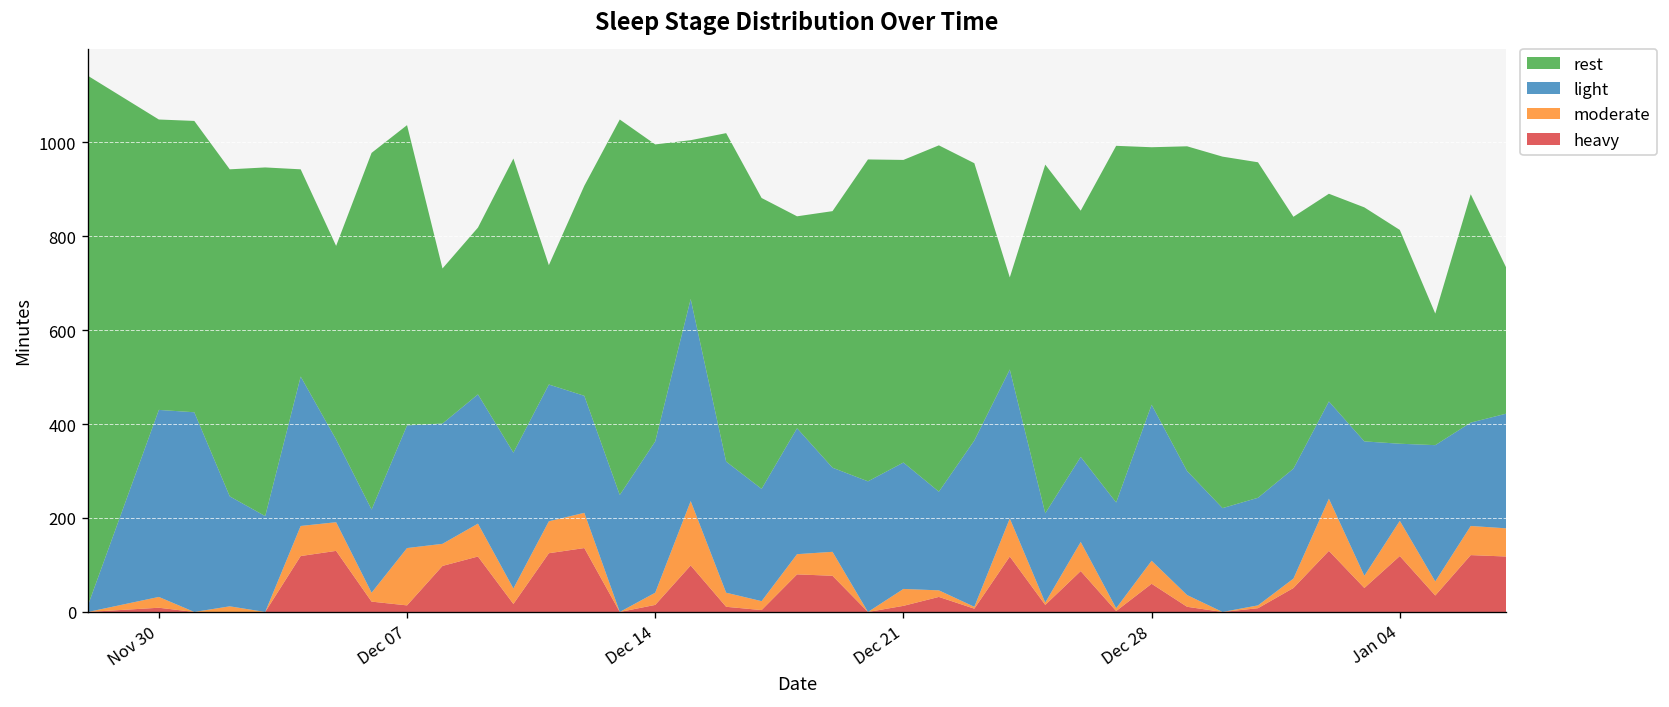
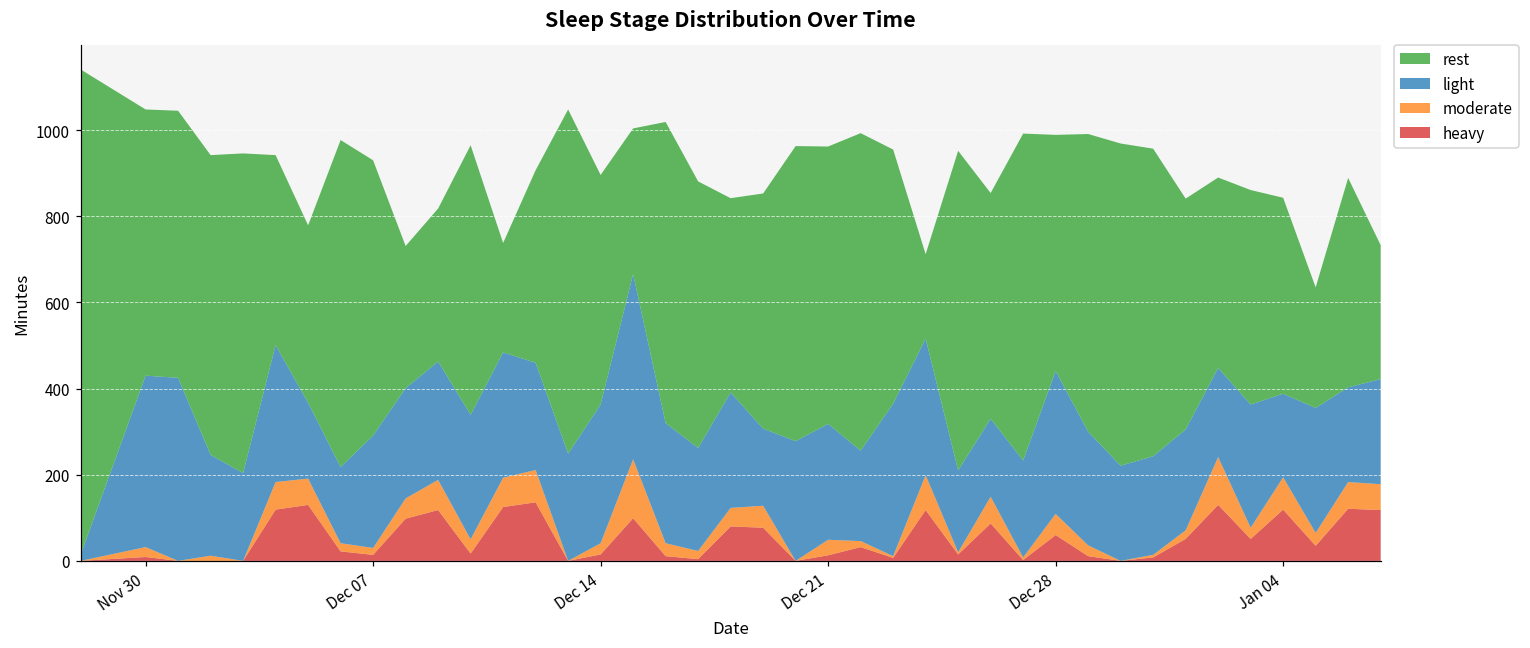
  {
    "heavy": {
      "Nov 30": 10,
      "Dec 07": 10,
      "Dec 14": 20,
      "Dec 21": 10,
      "Dec 28": 60,
      "Jan 04": 120
    },
    "moderate": {
      "Nov 30": 20,
-     "Dec 07": 120,
+     "Dec 07": 20,
      "Dec 14": 30,
      "Dec 21": 40,
      "Dec 28": 50,
      "Jan 04": 80
    },
    "light": {
      "Nov 30": 400,
      "Dec 07": 260,
      "Dec 14": 320,
      "Dec 21": 270,
      "Dec 28": 330,
-     "Jan 04": 160
+     "Jan 04": 190
    },
    "rest": {
      "Nov 30": 620,
      "Dec 07": 640,
-     "Dec 14": 630,
+     "Dec 14": 530,
      "Dec 21": 640,
      "Dec 28": 550,
      "Jan 04": 460
    }
  }
